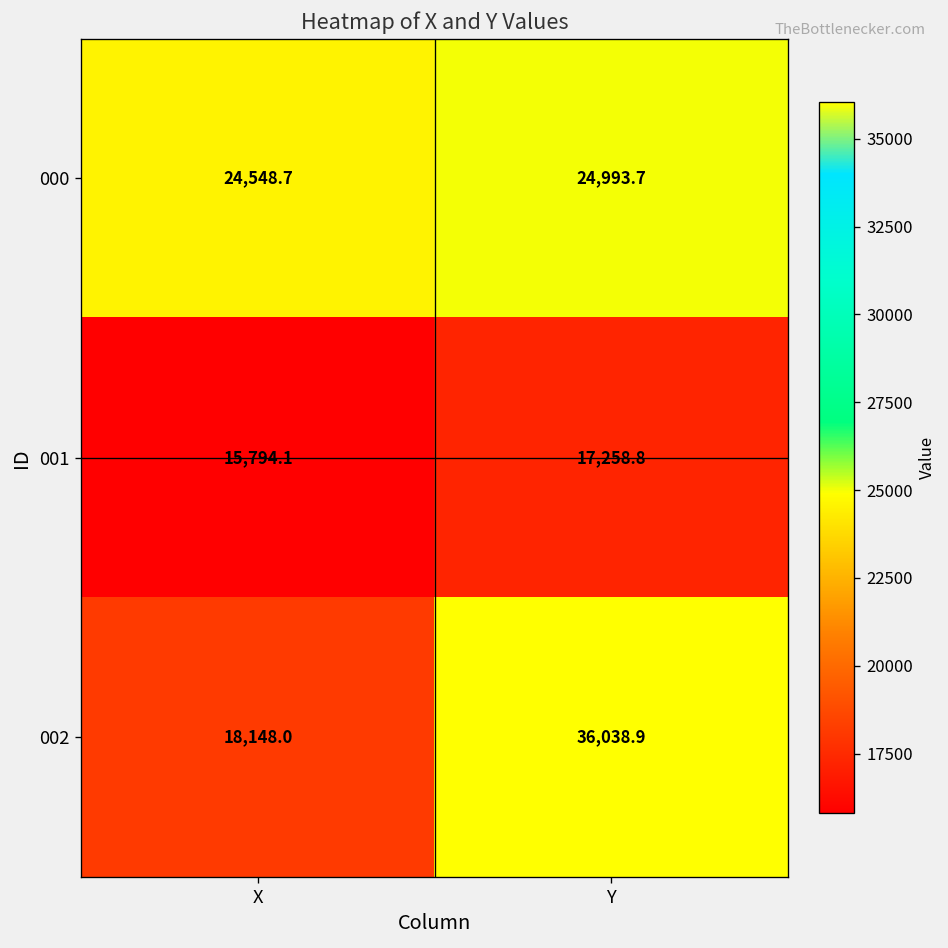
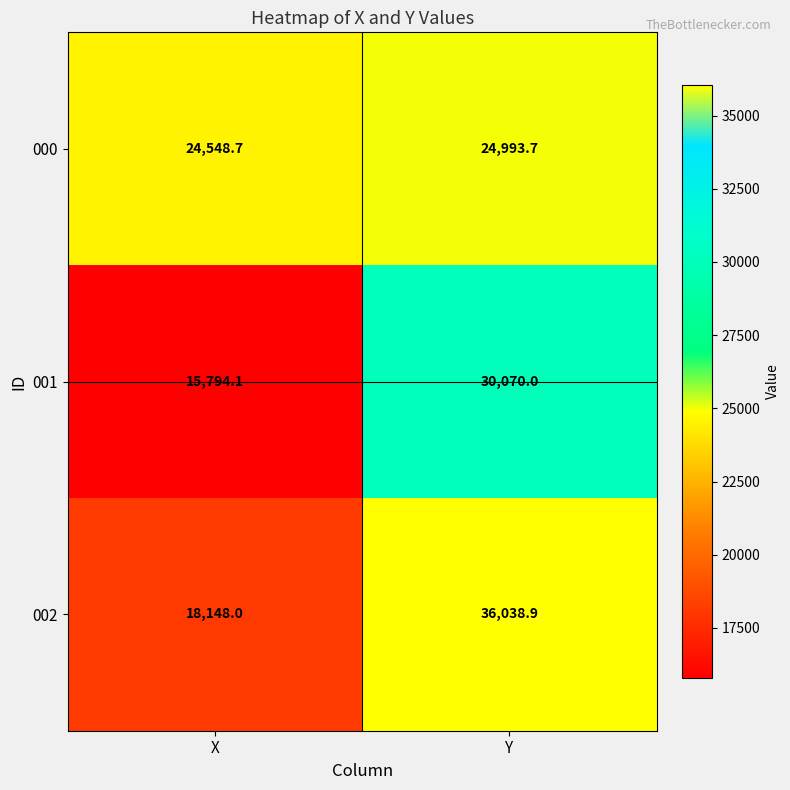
  {
    "000": {
      "X": "24,548.7",
      "Y": "24,993.7"
    },
    "001": {
      "X": "15,794.1",
-     "Y": "17,258.8"
+     "Y": "30,070.0"
    },
    "002": {
      "X": "18,148.0",
      "Y": "36,038.9"
    }
  }
